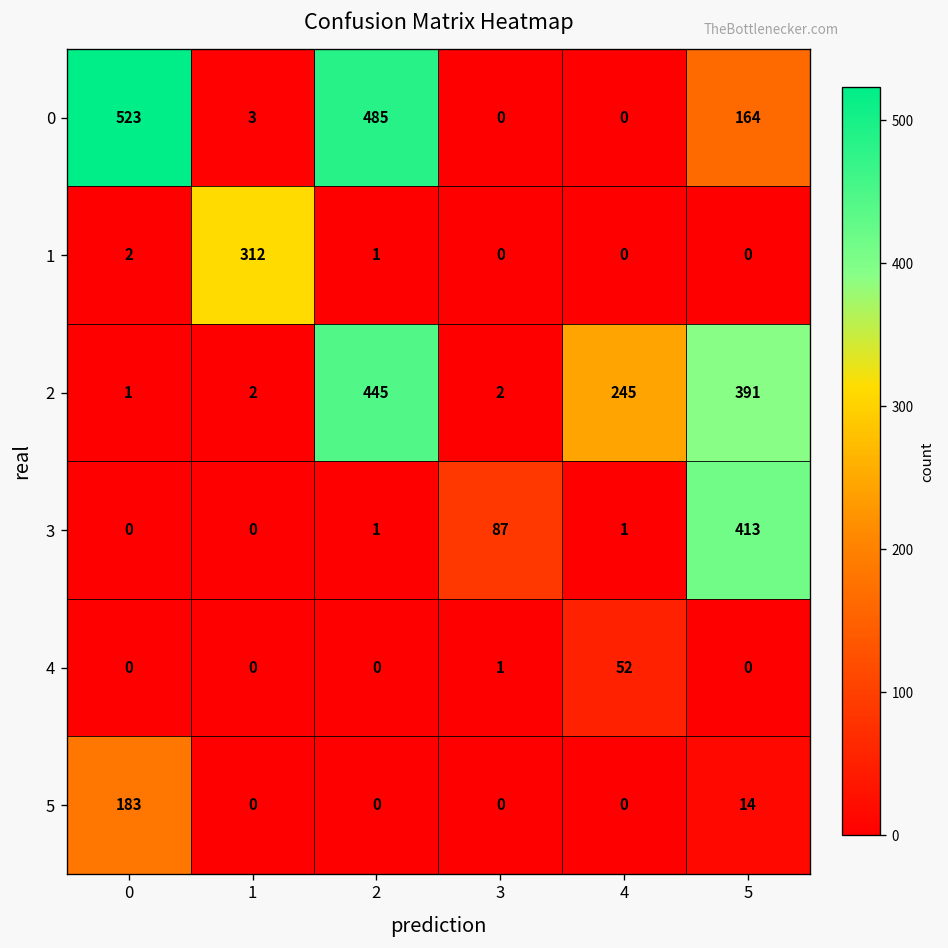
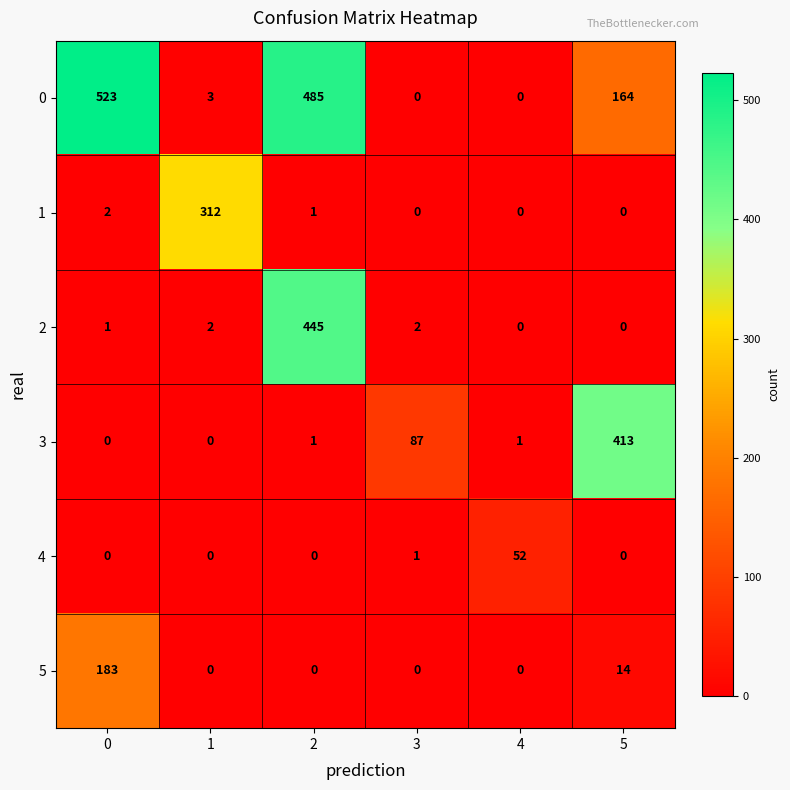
  {
    "0": {
      "0": 523,
      "1": 3,
      "2": 485,
      "3": 0,
      "4": 0,
      "5": 164
    },
    "1": {
      "0": 2,
      "1": 312,
      "2": 1,
      "3": 0,
      "4": 0,
      "5": 0
    },
    "2": {
      "0": 1,
      "1": 2,
      "2": 445,
      "3": 2,
-     "4": 245,
-     "5": 391
+     "4": 0,
+     "5": 0
    },
    "3": {
      "0": 0,
      "1": 0,
      "2": 1,
      "3": 87,
      "4": 1,
      "5": 413
    },
    "4": {
      "0": 0,
      "1": 0,
      "2": 0,
      "3": 1,
      "4": 52,
      "5": 0
    },
    "5": {
      "0": 183,
      "1": 0,
      "2": 0,
      "3": 0,
      "4": 0,
      "5": 14
    }
  }
